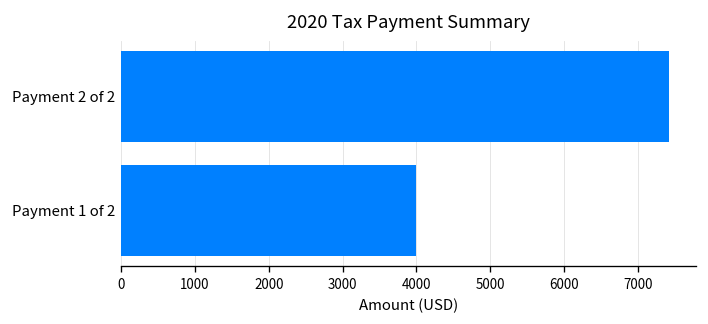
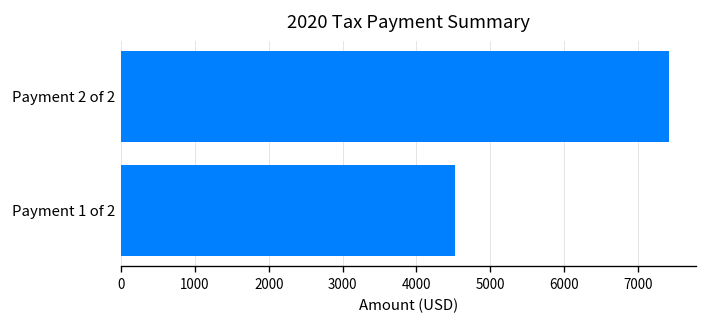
  {
    "Payment 2 of 2": 7400,
-   "Payment 1 of 2": 4000
+   "Payment 1 of 2": 4500
  }
